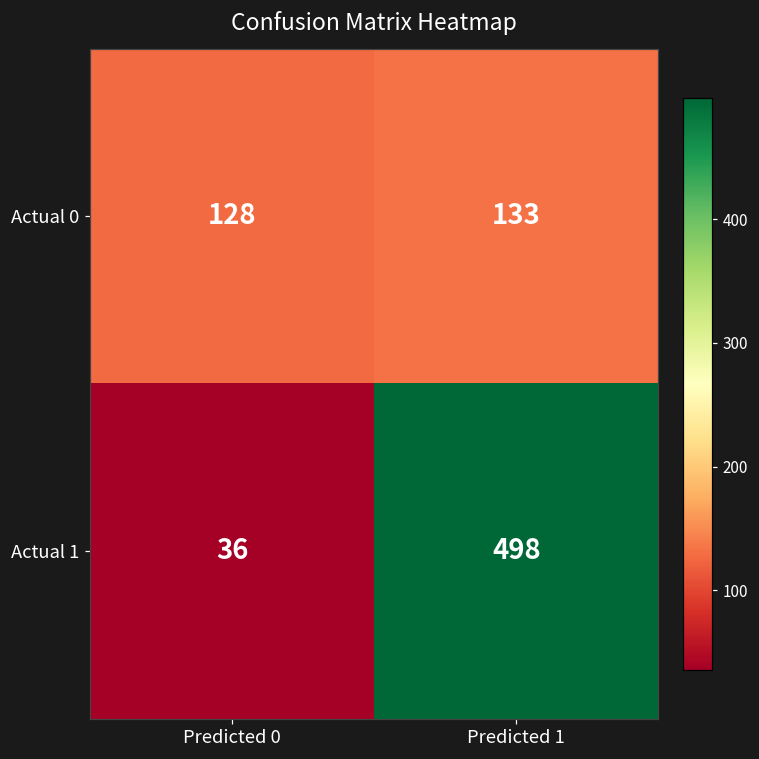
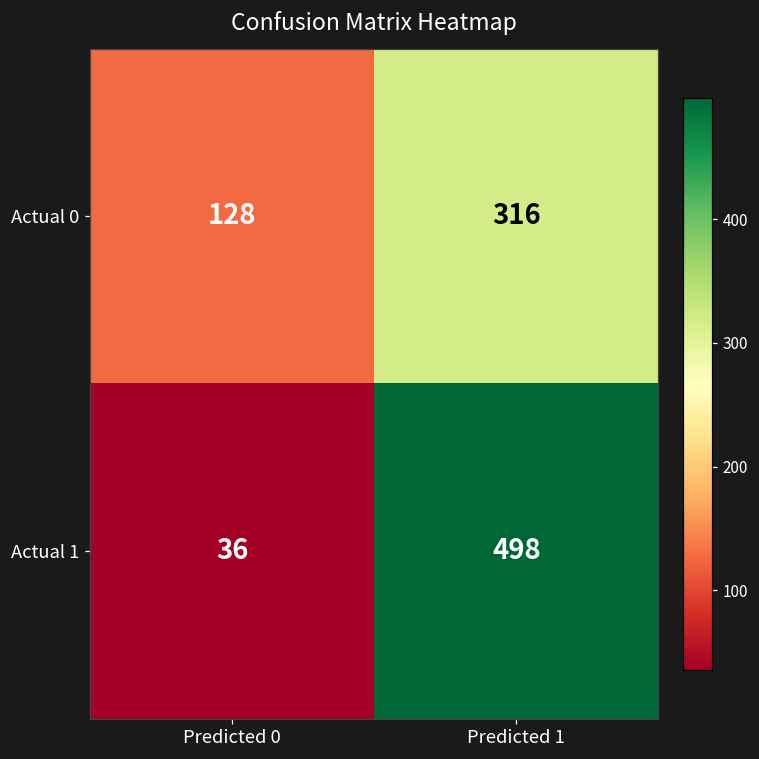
  {
    "Actual 0": {
      "Predicted 0": 128,
-     "Predicted 1": 133
+     "Predicted 1": 316
    },
    "Actual 1": {
      "Predicted 0": 36,
      "Predicted 1": 498
    }
  }
